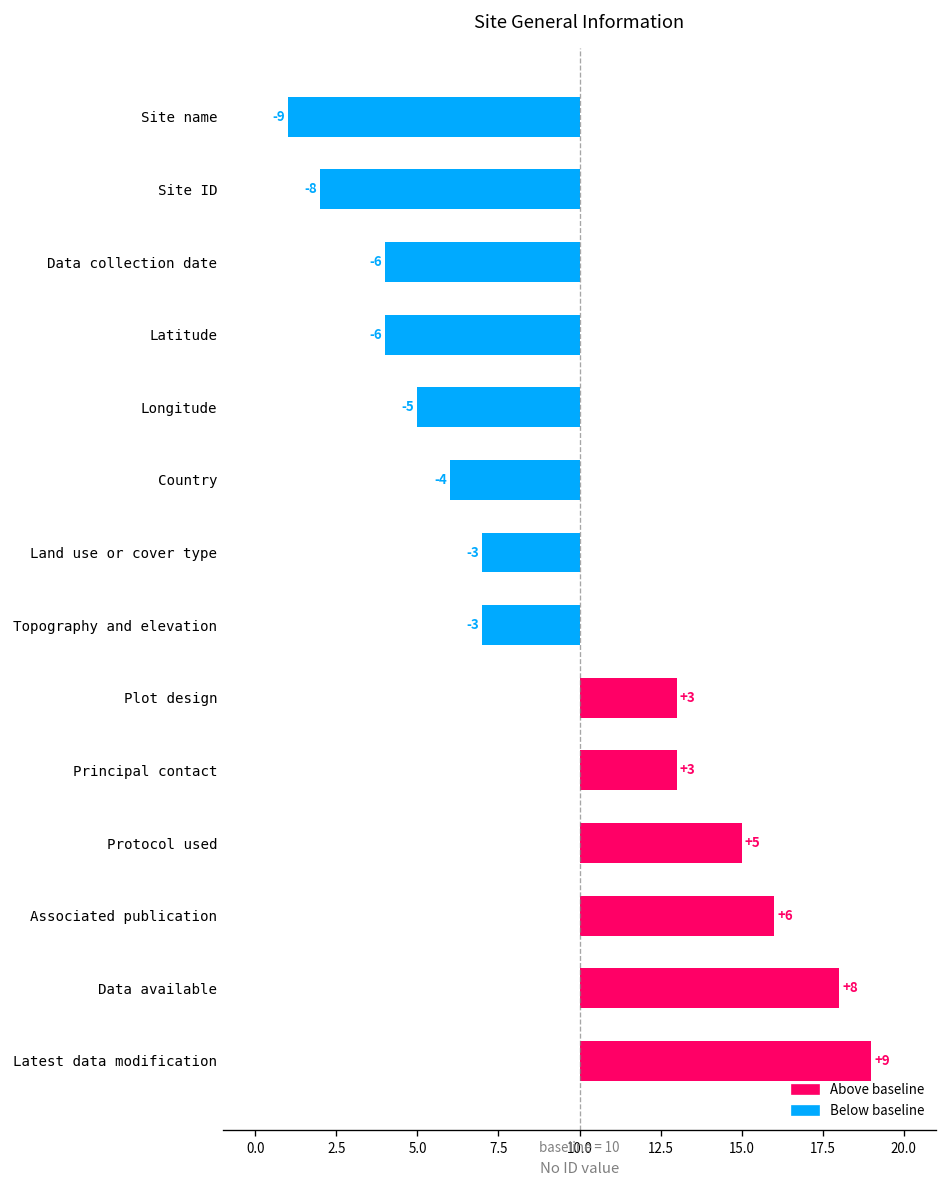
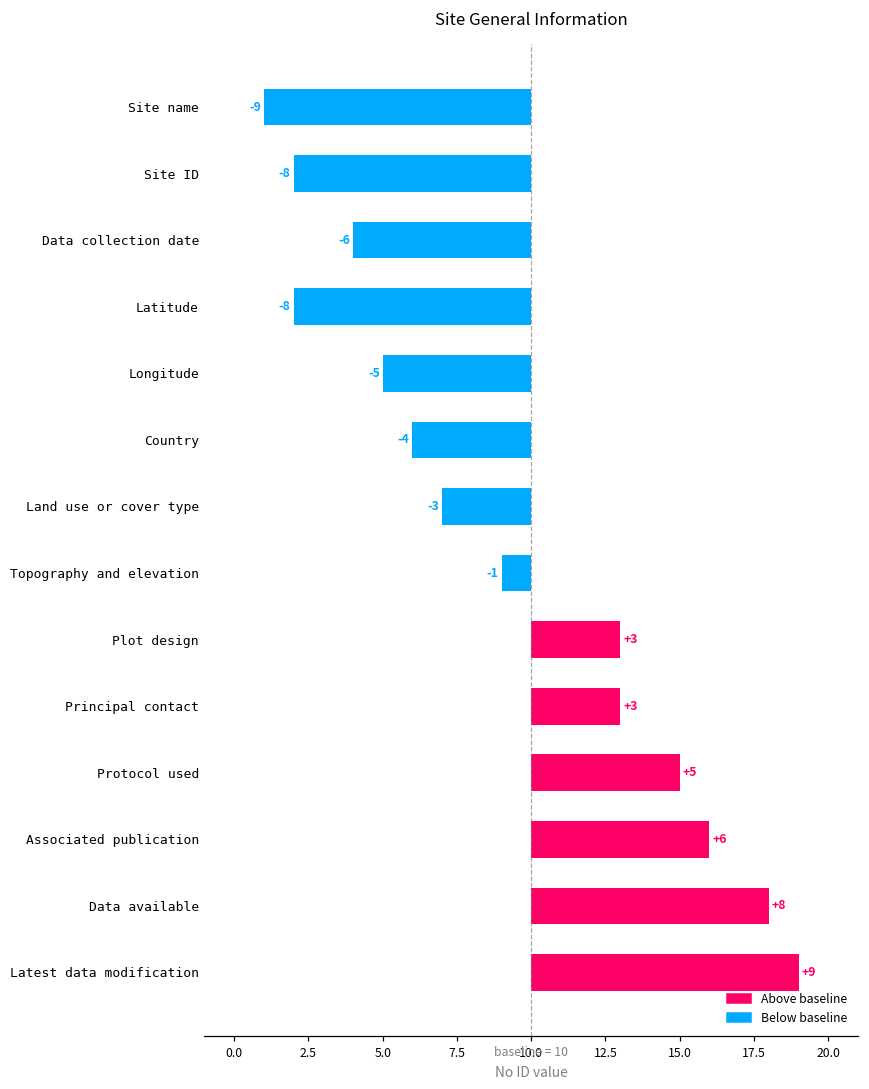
  {
    "Site name": "-9",
    "Site ID": "-8",
    "Data collection date": "-6",
-   "Latitude": "-6",
+   "Latitude": "-8",
    "Longitude": "-5",
    "Country": "-4",
    "Land use or cover type": "-3",
-   "Topography and elevation": "-3",
+   "Topography and elevation": "-1",
    "Plot design": "+3",
    "Principal contact": "+3",
    "Protocol used": "+5",
    "Associated publication": "+6",
    "Data available": "+8",
    "Latest data modification": "+9"
  }
